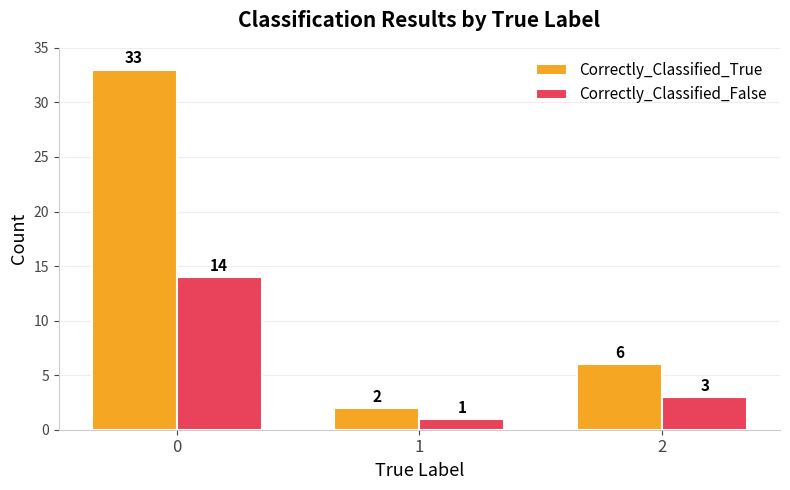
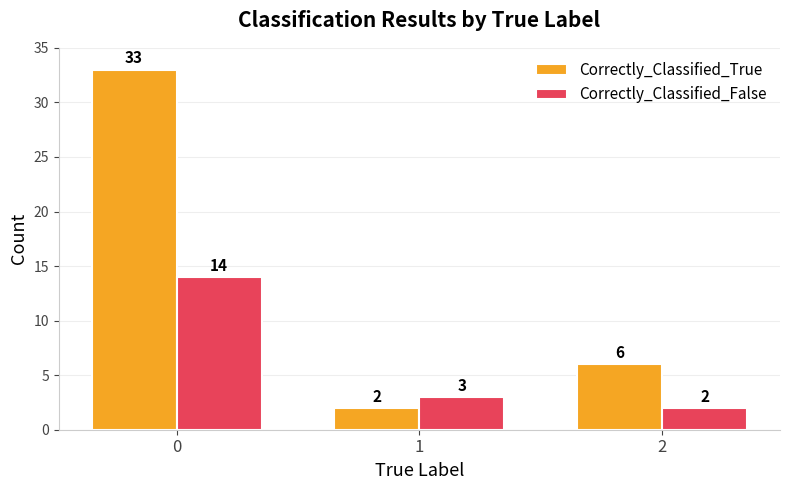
  {
    "Correctly_Classified_True": {
      "0": 33,
      "1": 2,
      "2": 6
    },
    "Correctly_Classified_False": {
      "0": 14,
-     "1": 1,
-     "2": 3
+     "1": 3,
+     "2": 2
    }
  }
